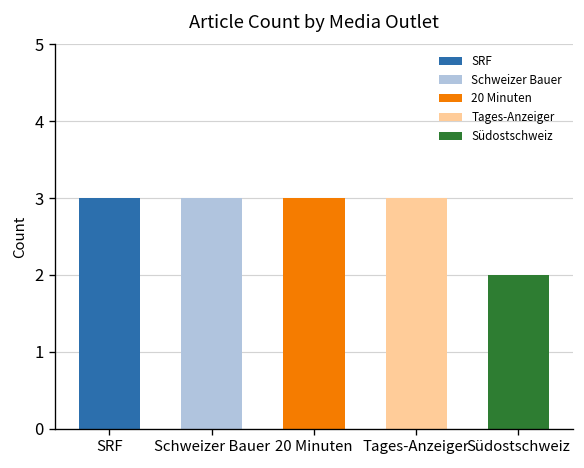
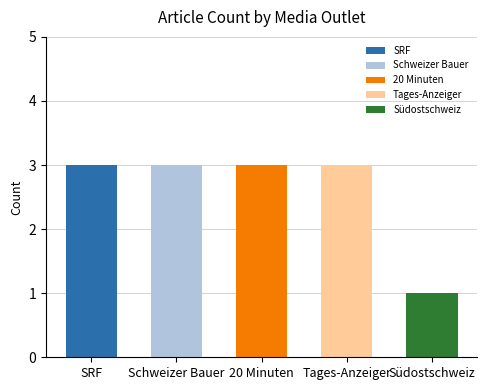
  {
    "SRF": 3,
    "Schweizer Bauer": 3,
    "20 Minuten": 3,
    "Tages-Anzeiger": 3,
-   "Südostschweiz": 2
+   "Südostschweiz": 1
  }
